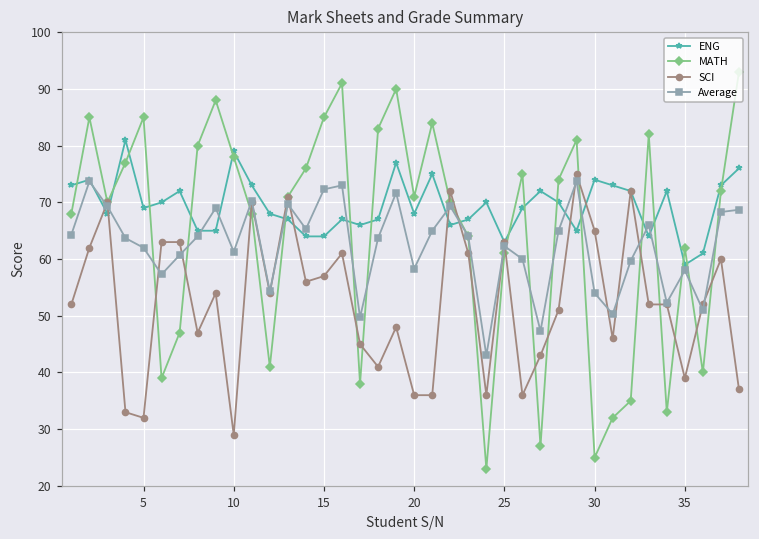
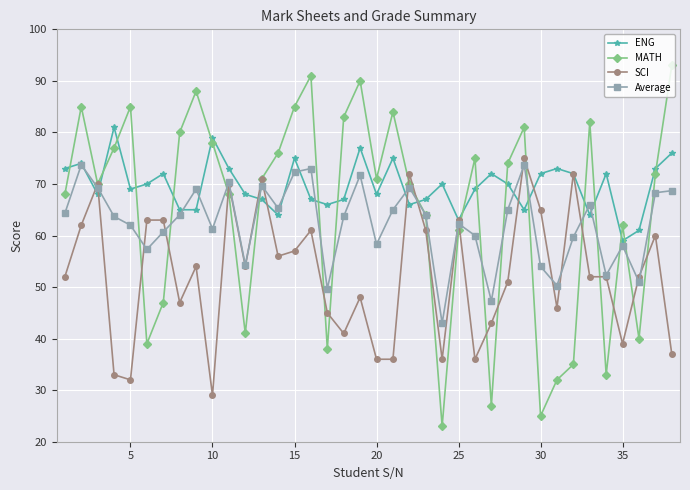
  {
    "ENG": {
      "5": 69,
      "10": 79,
-     "15": 64,
+     "15": 75,
      "20": 68,
-     "30": 74,
+     "30": 72,
      "35": 59
    }
  }
